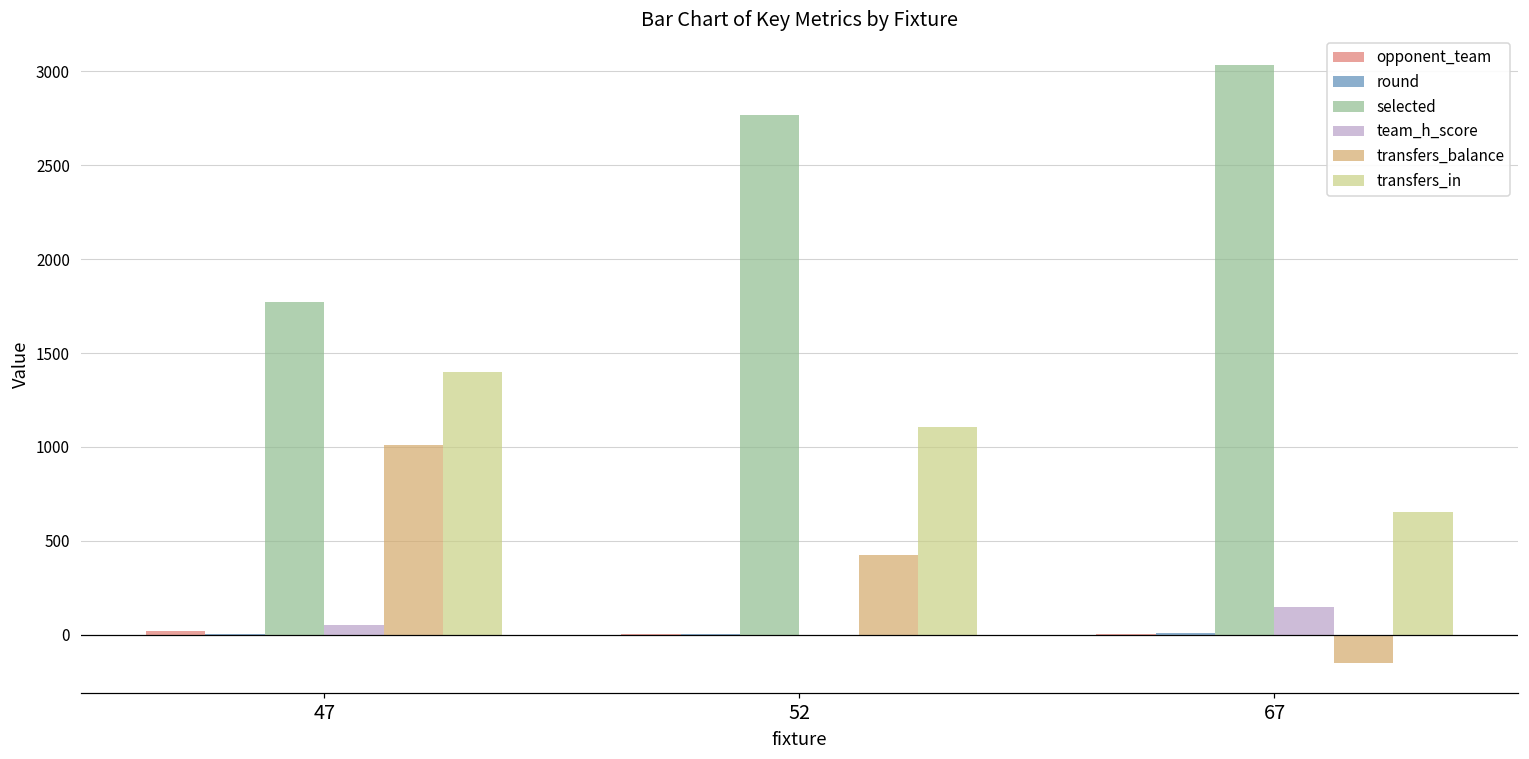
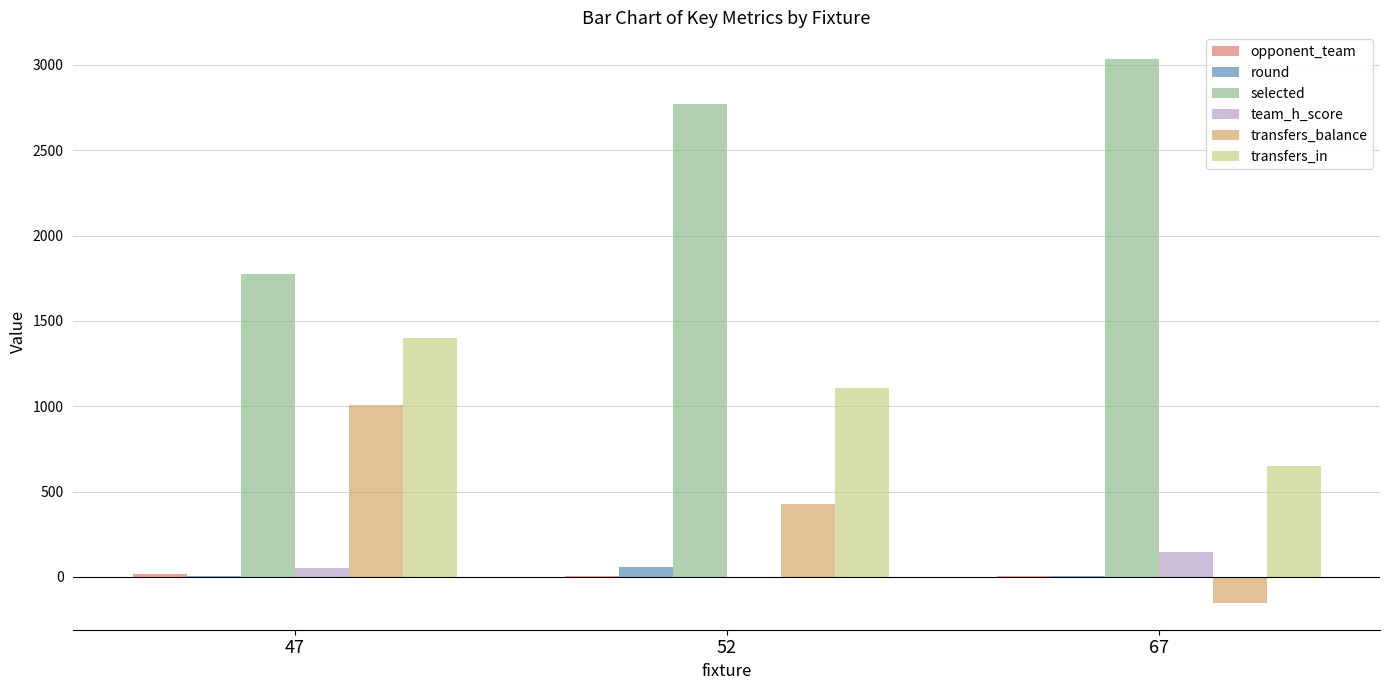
  {
    "round": {
-     "52": 10
+     "52": 60
    },
    "selected": {
      "47": 1770,
      "52": 2770,
      "67": 3030
    },
    "team_h_score": {
      "47": 50,
      "52": 0,
      "67": 150
    }
  }
